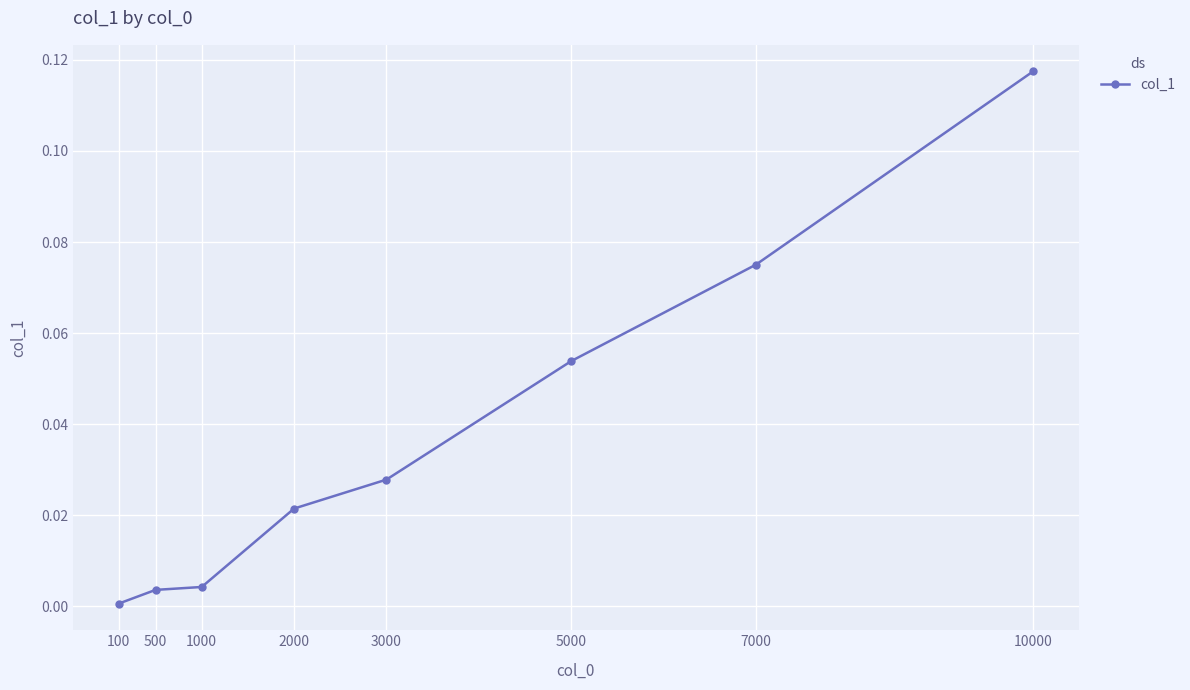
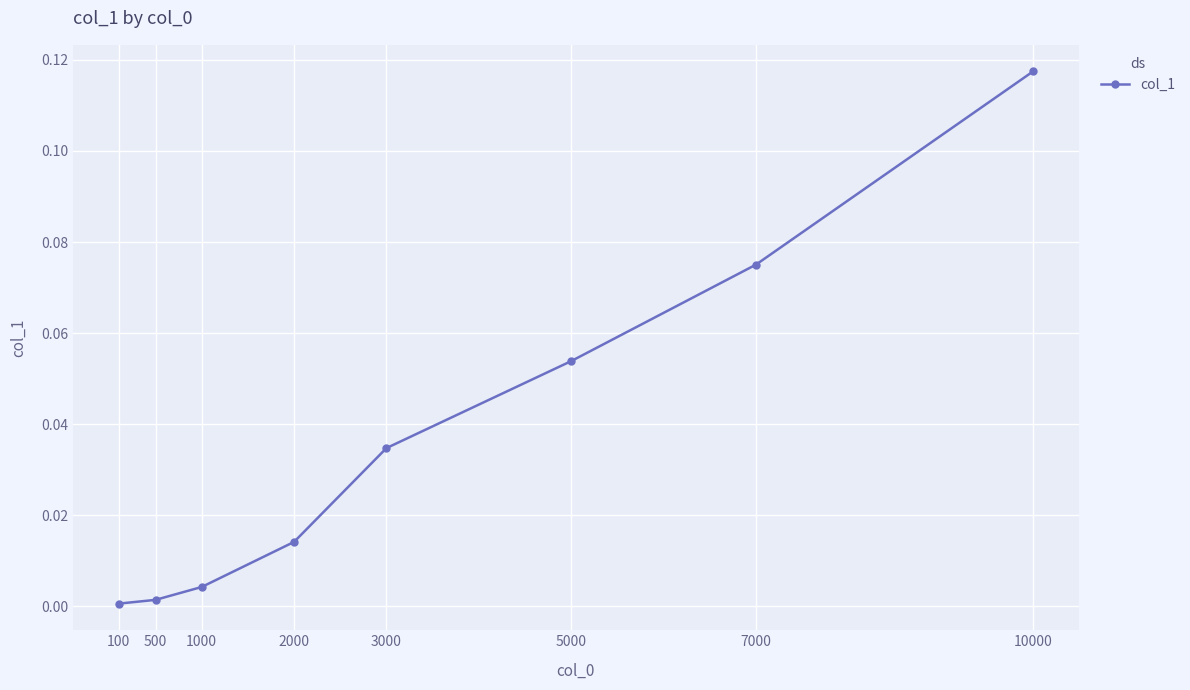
  {
    "100": 0.001,
-   "500": 0.004,
+   "500": 0.001,
    "1000": 0.004,
-   "2000": 0.021,
-   "3000": 0.028,
+   "2000": 0.014,
+   "3000": 0.035,
    "5000": 0.054,
    "7000": 0.075,
    "10000": 0.117
  }
